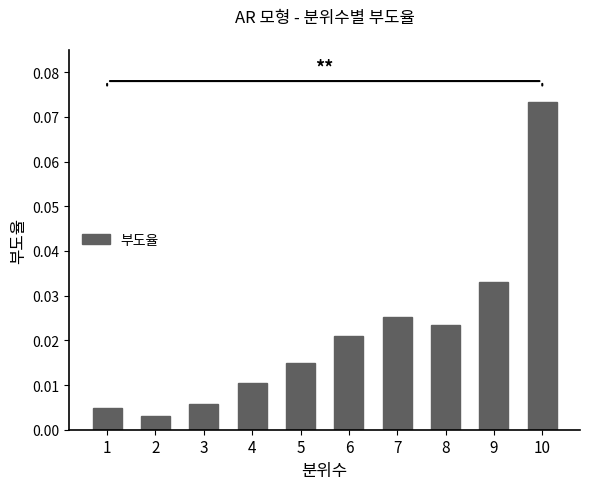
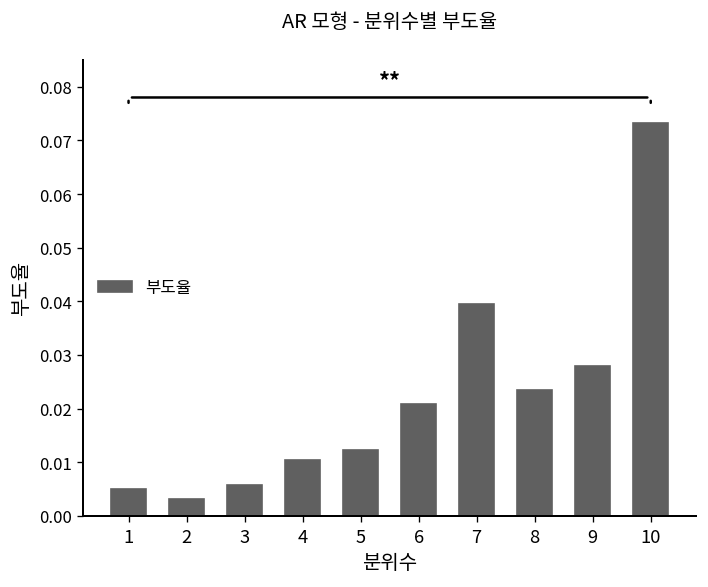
  {
    "1": 0.005,
    "2": 0.003,
    "3": 0.006,
    "4": 0.010,
-   "5": 0.015,
+   "5": 0.012,
    "6": 0.021,
-   "7": 0.025,
+   "7": 0.040,
    "8": 0.023,
-   "9": 0.033,
+   "9": 0.028,
    "10": 0.073
  }
